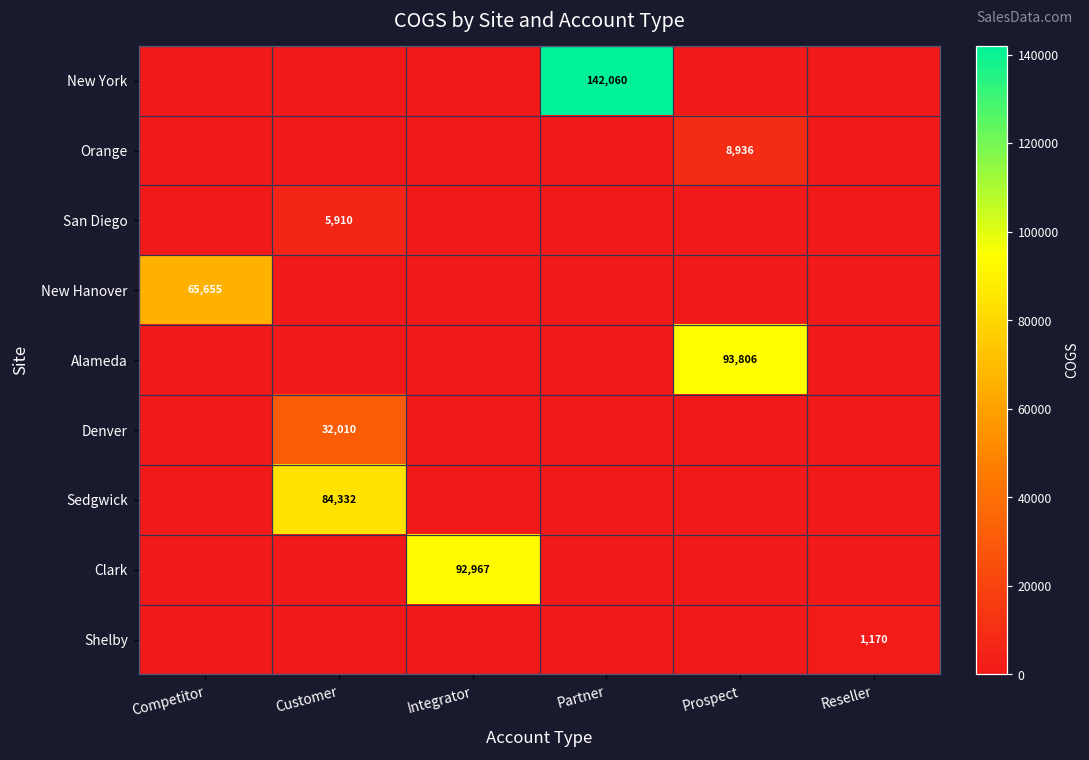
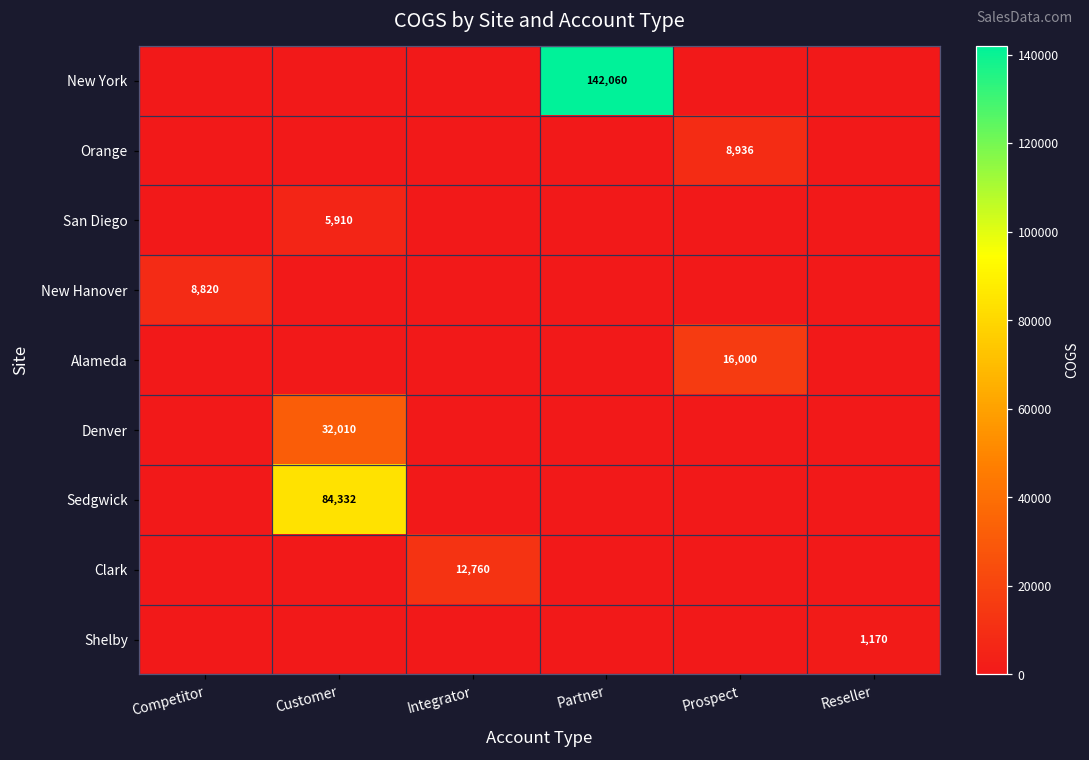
  {
    "New York": {
      "Partner": "142,060"
    },
    "Orange": {
      "Prospect": "8,936"
    },
    "San Diego": {
      "Customer": "5,910"
    },
    "New Hanover": {
-     "Competitor": "65,655"
+     "Competitor": "8,820"
    },
    "Alameda": {
-     "Prospect": "93,806"
+     "Prospect": "16,000"
    },
    "Denver": {
      "Customer": "32,010"
    },
    "Sedgwick": {
      "Customer": "84,332"
    },
    "Clark": {
-     "Integrator": "92,967"
+     "Integrator": "12,760"
    },
    "Shelby": {
      "Reseller": "1,170"
    }
  }
